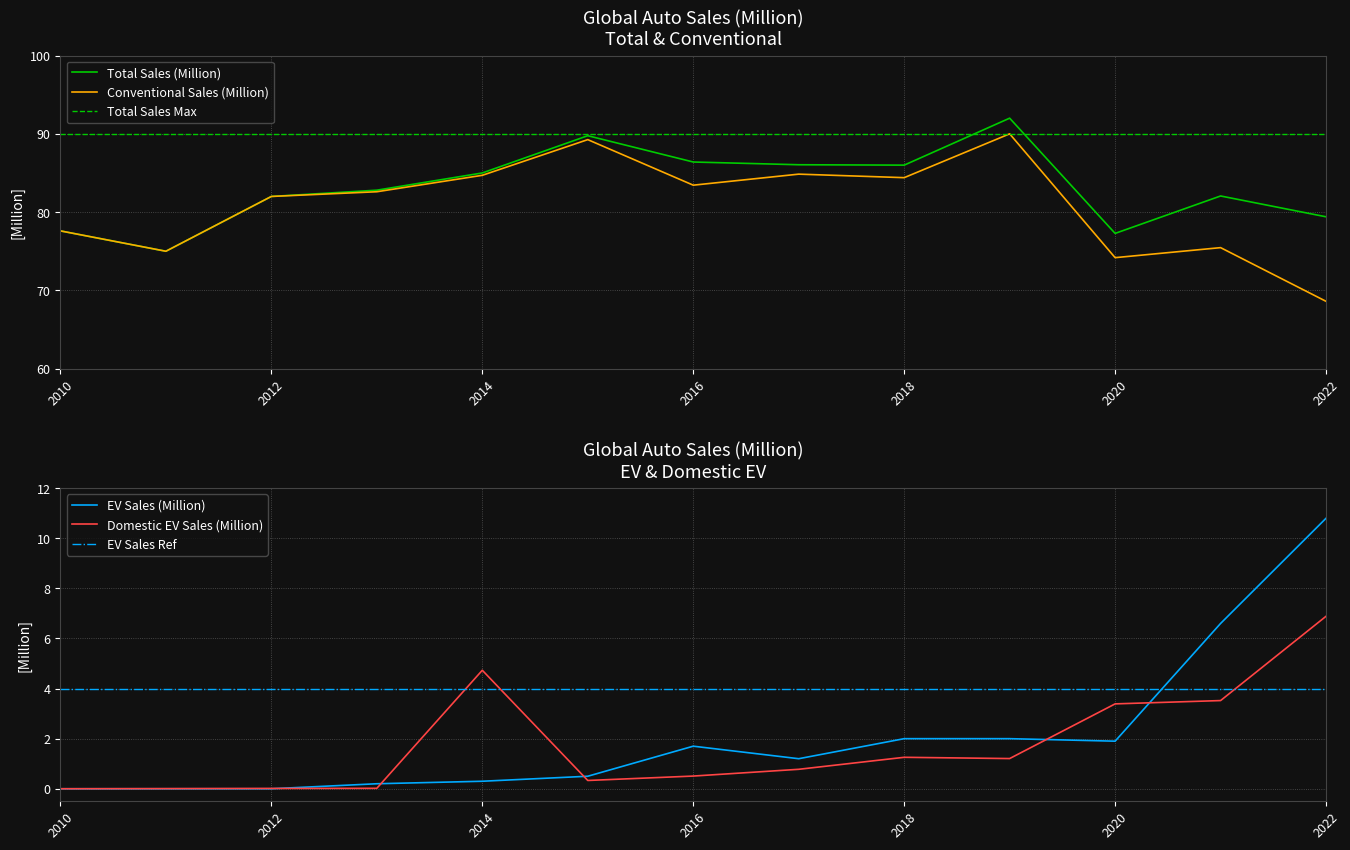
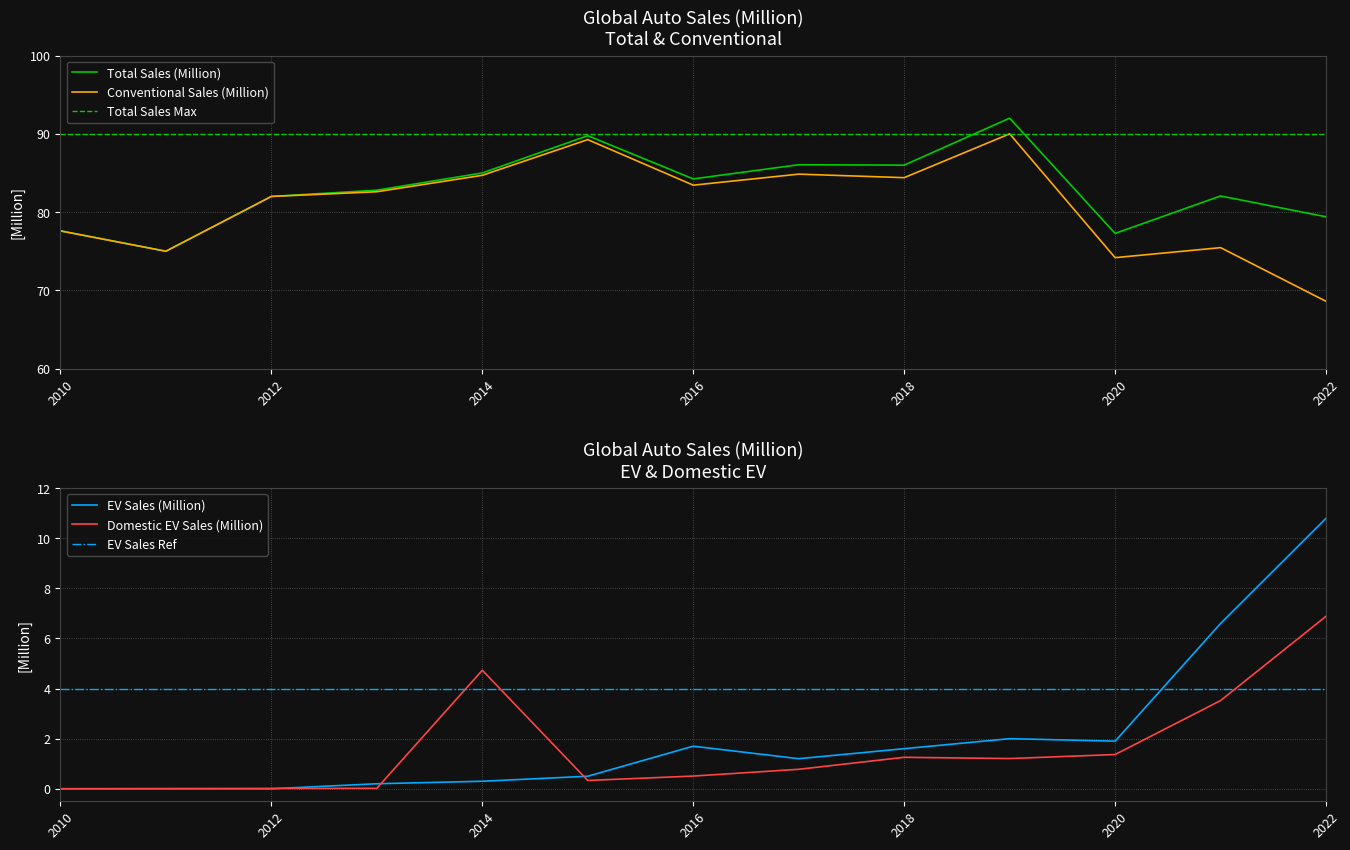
  {
    "Global Auto Sales (Million) Total & Conventional": {
      "Total Sales (Million)": {
-       "2016": 86,
+       "2016": 84,
        "2018": 86,
        "2020": 77,
        "2022": 79
      },
      "Conventional Sales (Million)": {
        "2016": 83,
        "2018": 84,
        "2020": 74,
        "2022": 69
      }
    },
    "Global Auto Sales (Million) EV & Domestic EV": {
      "EV Sales (Million)": {
        "2014": 0.3,
        "2016": 1.7,
-       "2018": 2.0,
+       "2018": 1.6,
        "2020": 1.9,
        "2022": 10.8
      },
      "Domestic EV Sales (Million)": {
        "2014": 4.7,
        "2016": 0.5,
        "2018": 1.3,
-       "2020": 3.4,
+       "2020": 1.4,
        "2022": 6.9
      }
    }
  }
